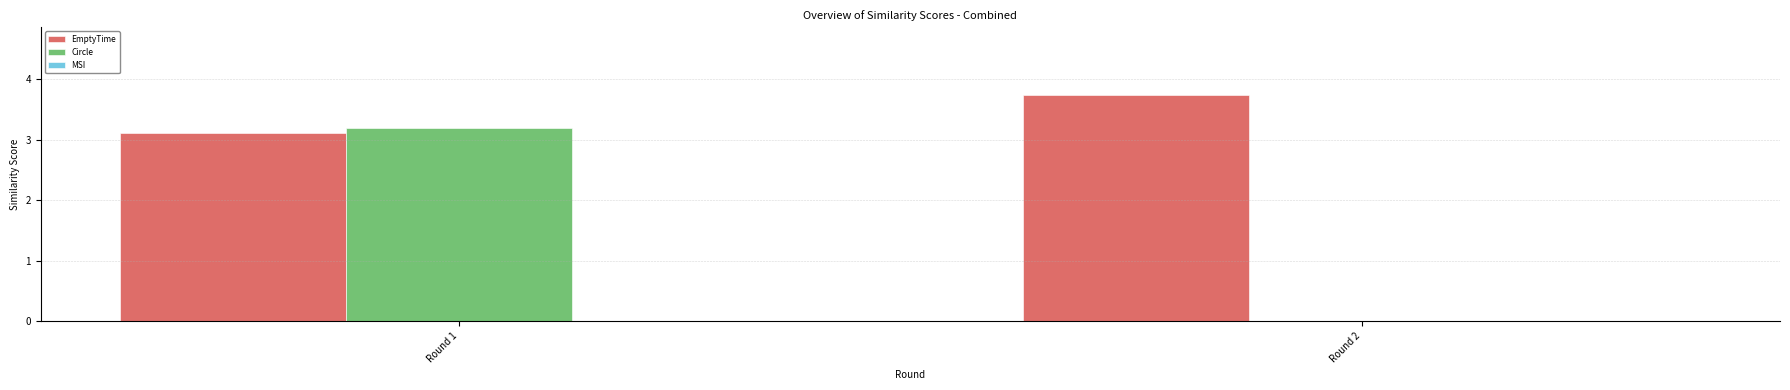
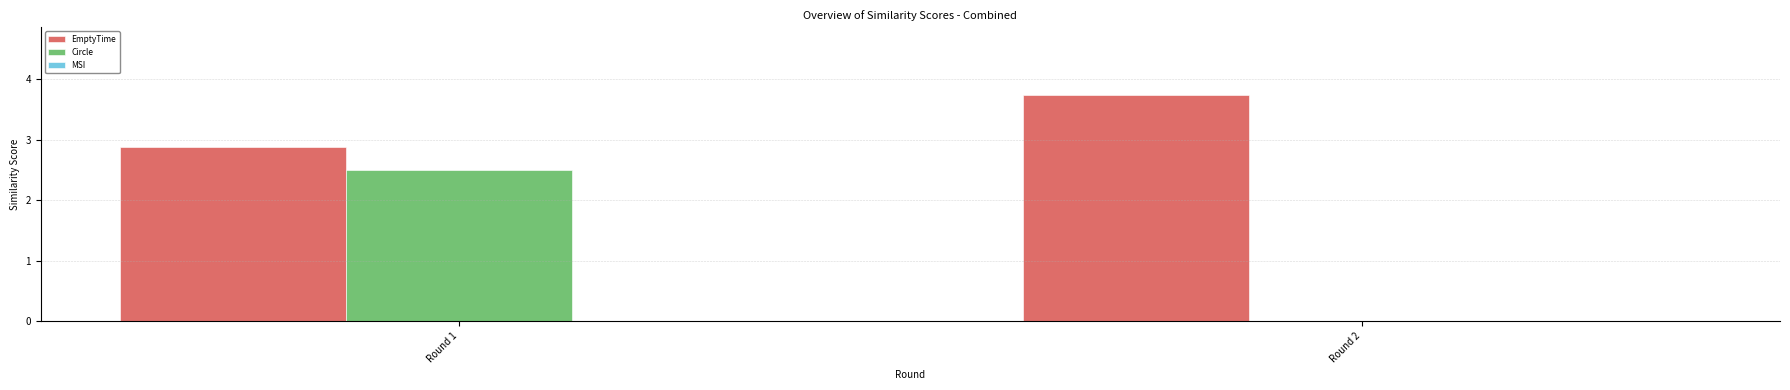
  {
    "EmptyTime": {
-     "Round 1": 3.1,
+     "Round 1": 2.9,
      "Round 2": 3.7
    },
    "Circle": {
-     "Round 1": 3.2,
+     "Round 1": 2.5,
      "Round 2": 0.0
    },
    "MSI": {
      "Round 1": 0.0,
      "Round 2": 0.0
    }
  }
